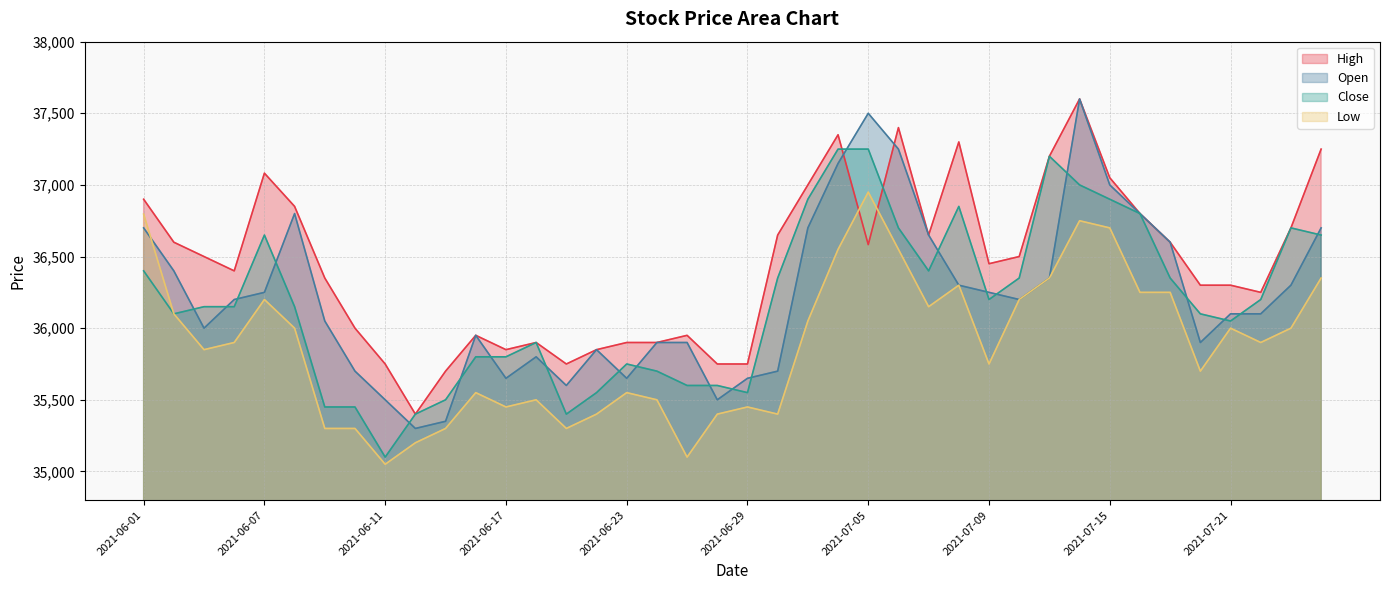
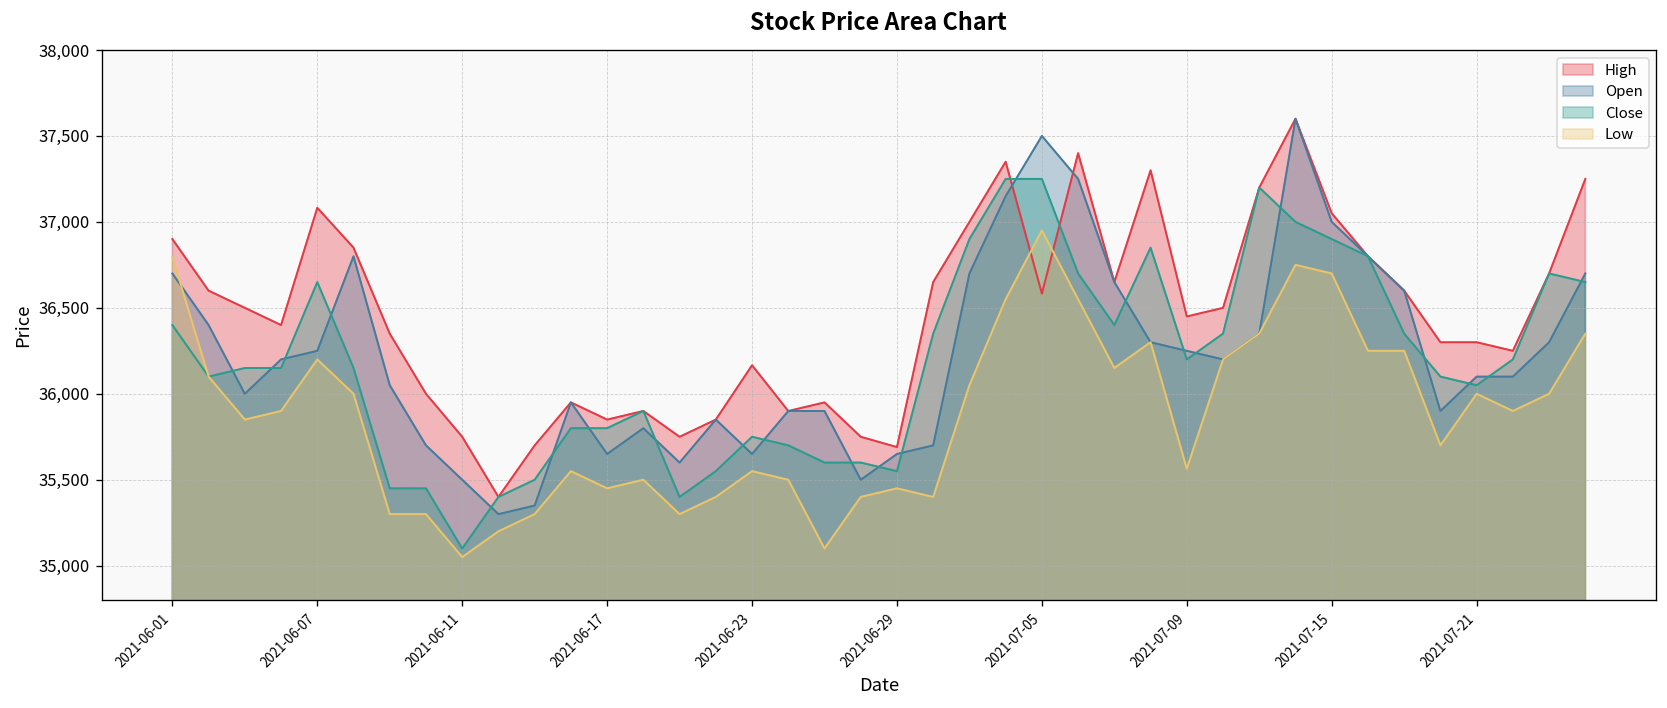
  {
    "High": {
      "2021-06-01": "36,900",
      "2021-06-07": "37,080",
      "2021-06-11": "35,750",
      "2021-06-17": "35,850",
-     "2021-06-23": "35,900",
-     "2021-06-29": "35,750",
+     "2021-06-23": "36,170",
+     "2021-06-29": "35,690",
      "2021-07-05": "36,580",
      "2021-07-09": "36,450",
      "2021-07-15": "37,050",
      "2021-07-21": "36,300"
    },
    "Low": {
      "2021-06-01": "36,800",
      "2021-06-07": "36,200",
      "2021-06-11": "35,050",
      "2021-06-17": "35,450",
      "2021-06-23": "35,550",
      "2021-06-29": "35,450",
      "2021-07-05": "36,950",
-     "2021-07-09": "35,750",
+     "2021-07-09": "35,560",
      "2021-07-15": "36,700",
      "2021-07-21": "36,000"
    }
  }
